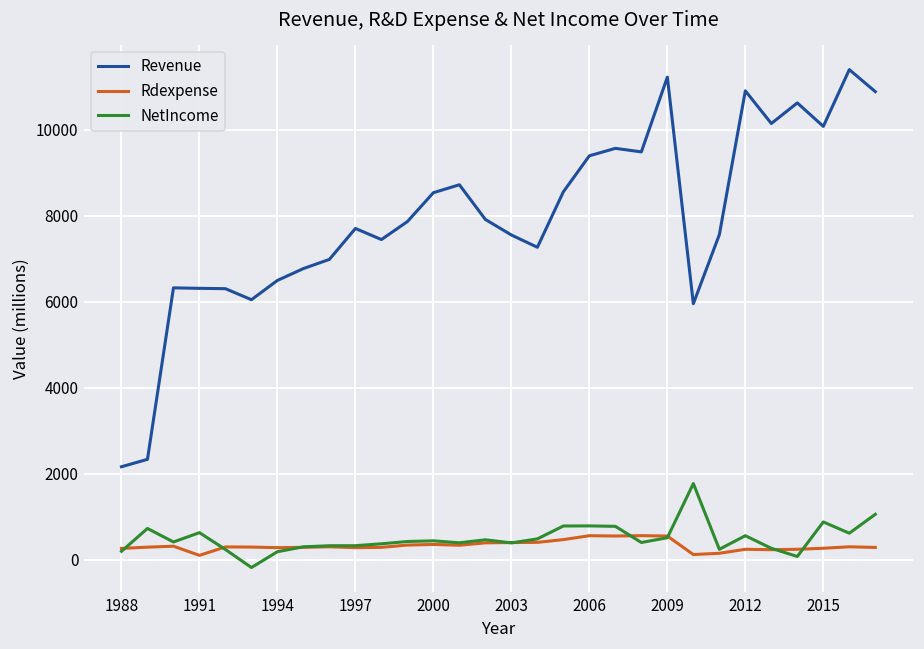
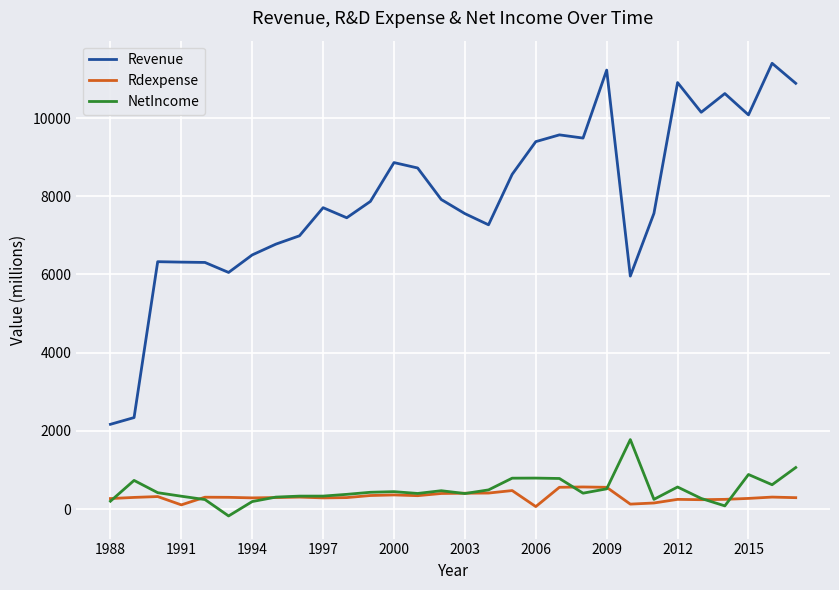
  {
    "Revenue": {
      "1988": 2200,
      "1991": 6300,
      "1994": 6500,
      "1997": 7700,
-     "2000": 8500,
+     "2000": 8900,
      "2003": 7600,
      "2006": 9400,
      "2009": 11200,
      "2012": 10900,
      "2015": 10100
    },
    "Rdexpense": {
      "1988": 300,
      "1991": 100,
      "1994": 300,
      "2000": 400,
-     "2006": 600,
+     "2006": 100,
      "2012": 200,
      "2015": 300
    },
    "NetIncome": {
      "1988": 200,
-     "1991": 600,
+     "1991": 300,
      "1994": 200,
      "2000": 400,
      "2006": 800,
      "2012": 600,
      "2015": 900
    }
  }
